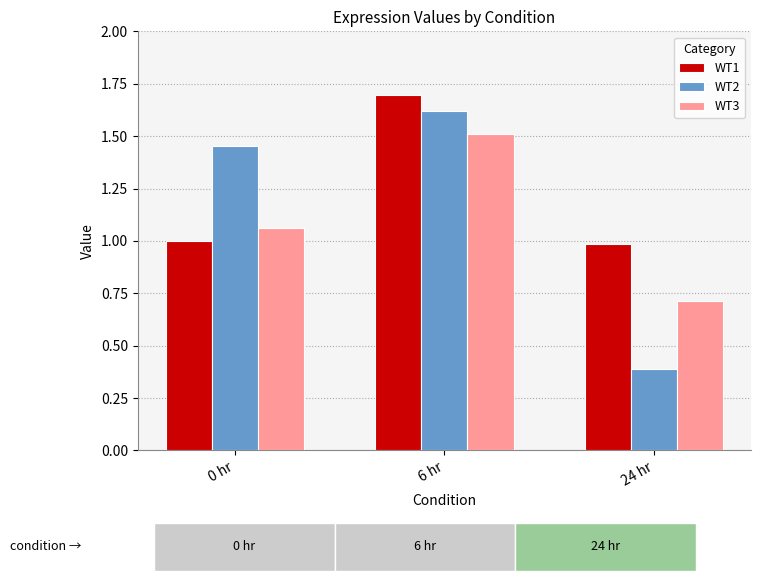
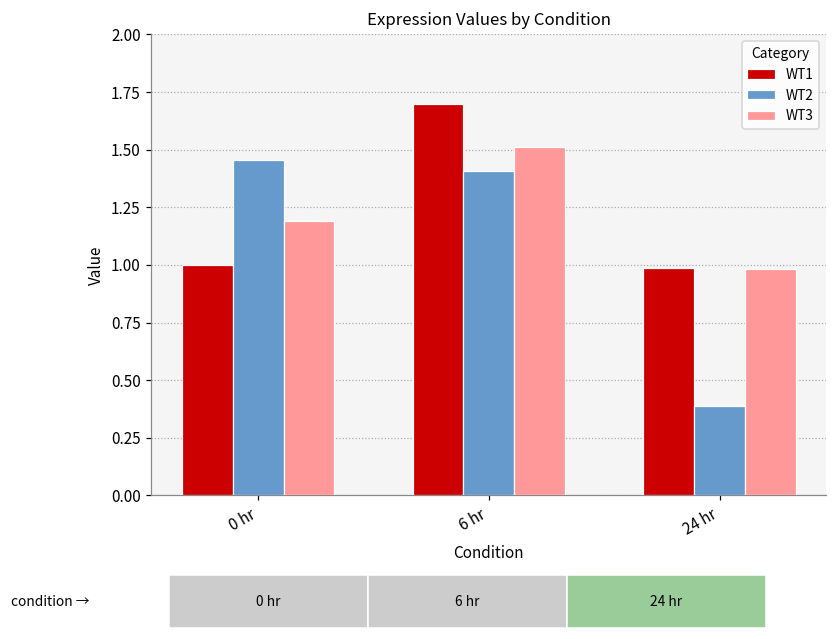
  {
    "WT1": {
      "0 hr": 1.00,
      "6 hr": 1.70,
      "24 hr": 0.99
    },
    "WT2": {
      "0 hr": 1.45,
-     "6 hr": 1.62,
+     "6 hr": 1.41,
      "24 hr": 0.39
    },
    "WT3": {
-     "0 hr": 1.06,
+     "0 hr": 1.19,
      "6 hr": 1.51,
-     "24 hr": 0.72
+     "24 hr": 0.98
    }
  }
